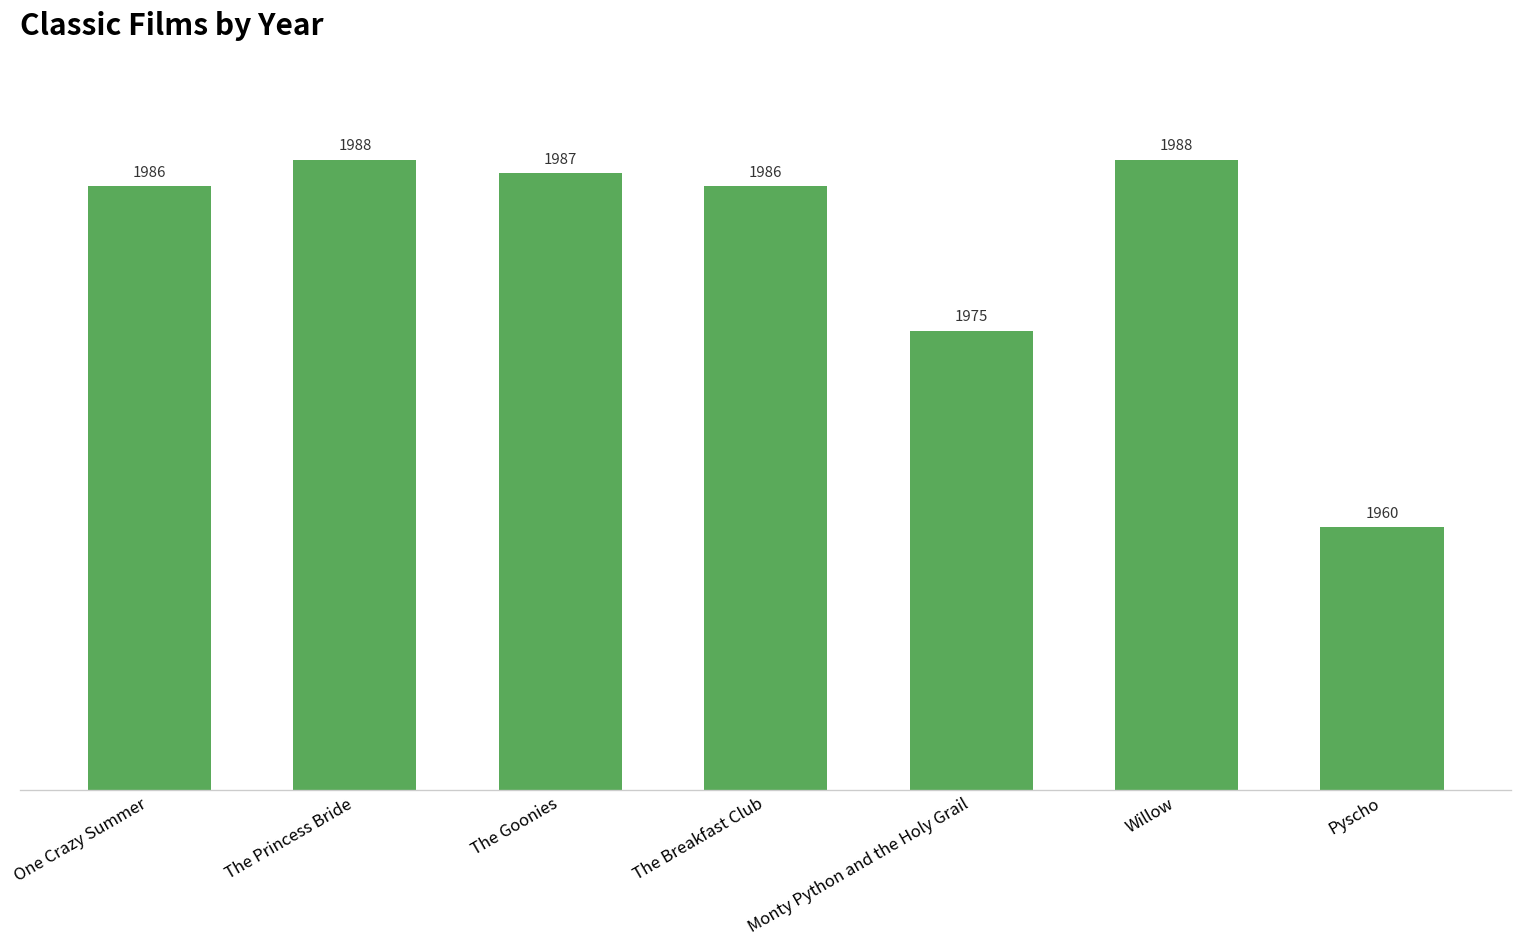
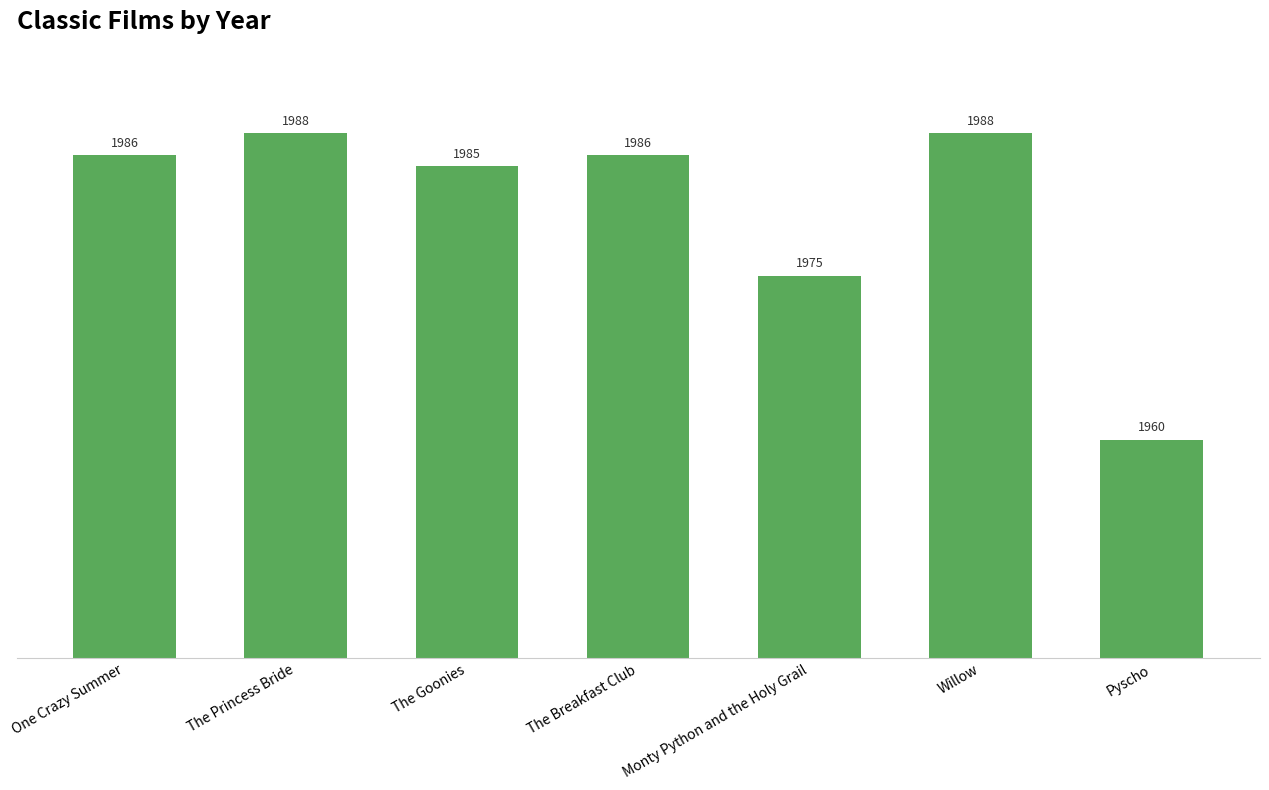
  {
    "One Crazy Summer": 1986,
    "The Princess Bride": 1988,
-   "The Goonies": 1987,
+   "The Goonies": 1985,
    "The Breakfast Club": 1986,
    "Monty Python and the Holy Grail": 1975,
    "Willow": 1988,
    "Pyscho": 1960
  }
